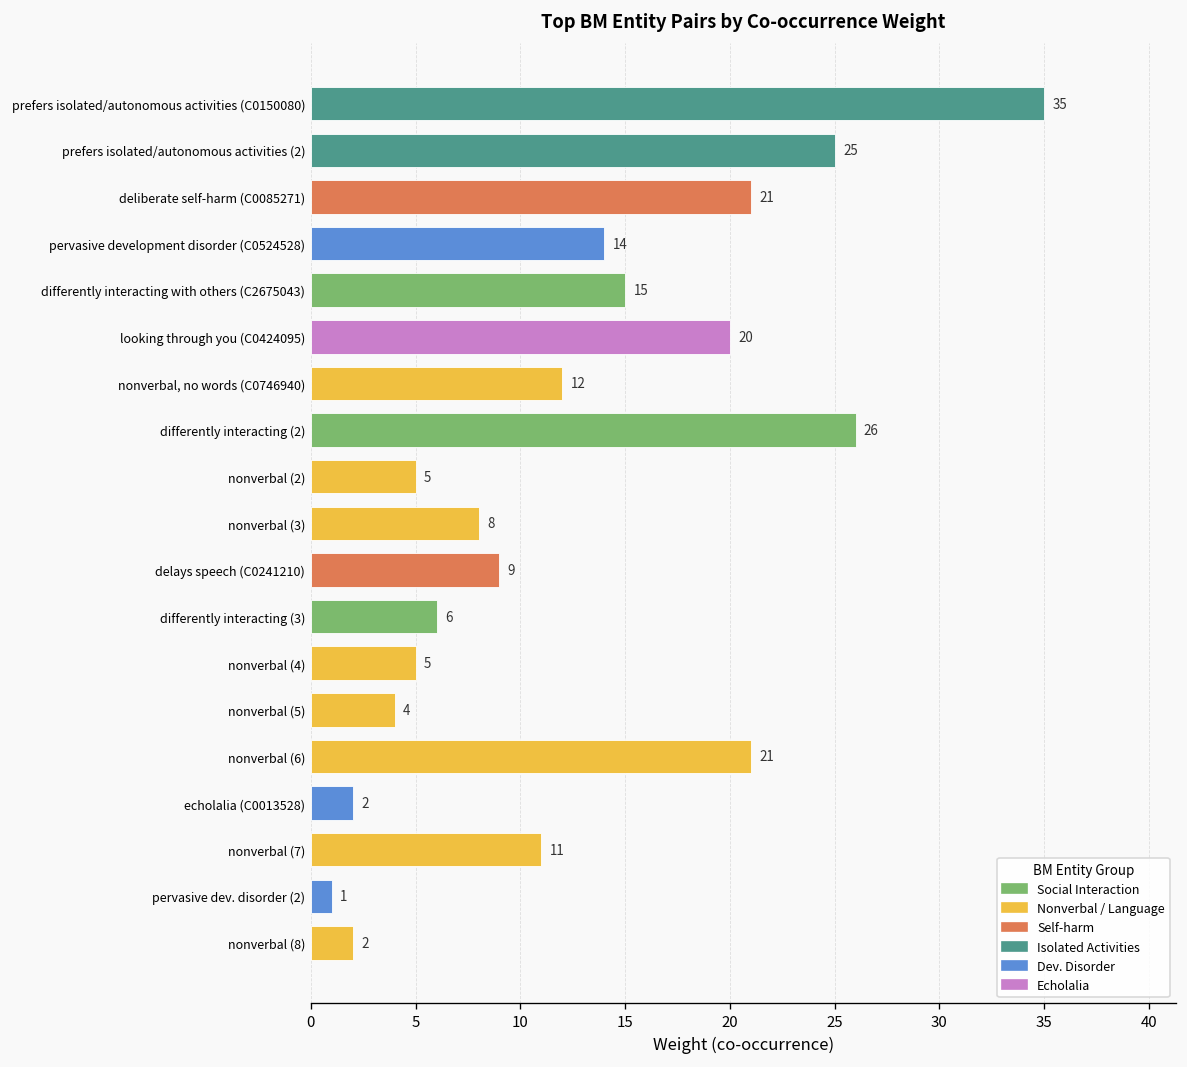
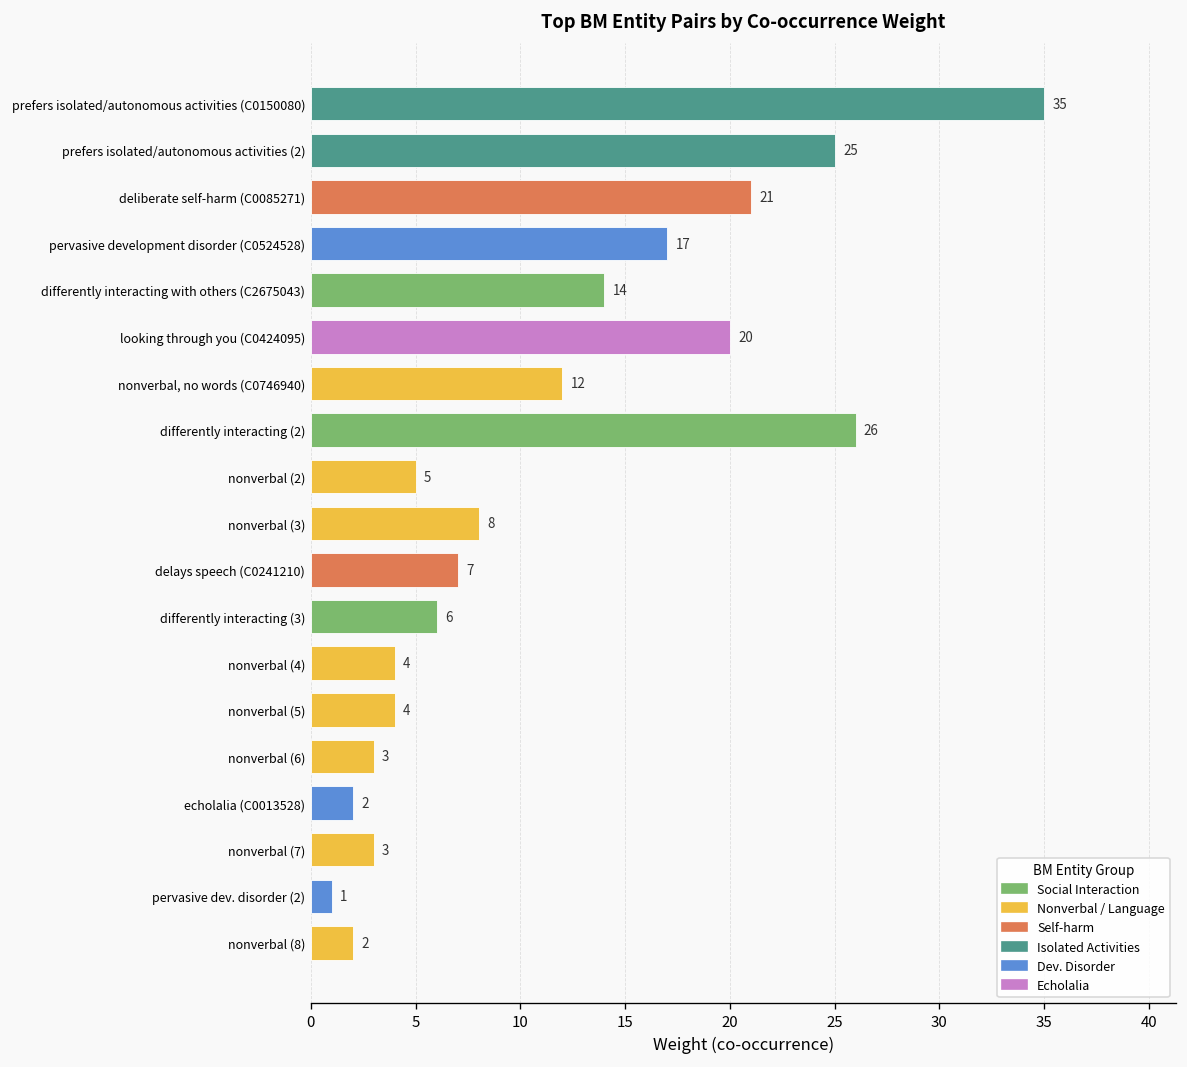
  {
    "prefers isolated/autonomous activities (C0150080)": 35,
    "prefers isolated/autonomous activities (2)": 25,
    "deliberate self-harm (C0085271)": 21,
-   "pervasive development disorder (C0524528)": 14,
-   "differently interacting with others (C2675043)": 15,
+   "pervasive development disorder (C0524528)": 17,
+   "differently interacting with others (C2675043)": 14,
    "looking through you (C0424095)": 20,
    "nonverbal, no words (C0746940)": 12,
    "differently interacting (2)": 26,
    "nonverbal (2)": 5,
    "nonverbal (3)": 8,
-   "delays speech (C0241210)": 9,
+   "delays speech (C0241210)": 7,
    "differently interacting (3)": 6,
-   "nonverbal (4)": 5,
+   "nonverbal (4)": 4,
    "nonverbal (5)": 4,
-   "nonverbal (6)": 21,
+   "nonverbal (6)": 3,
    "echolalia (C0013528)": 2,
-   "nonverbal (7)": 11,
+   "nonverbal (7)": 3,
    "pervasive dev. disorder (2)": 1,
    "nonverbal (8)": 2
  }
